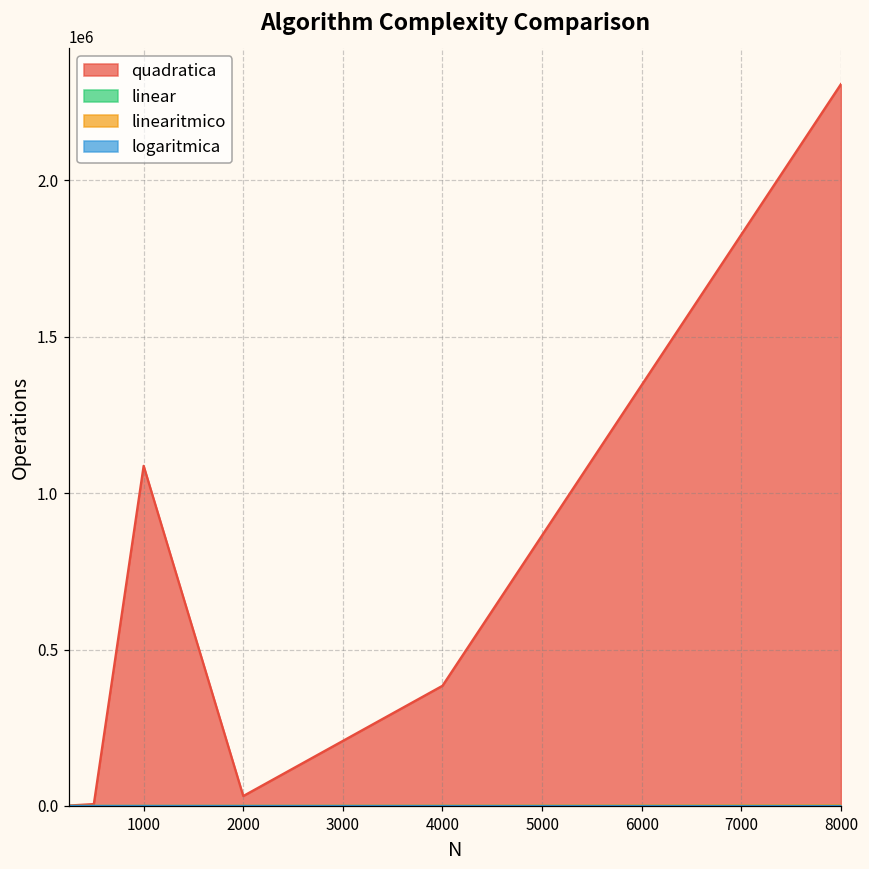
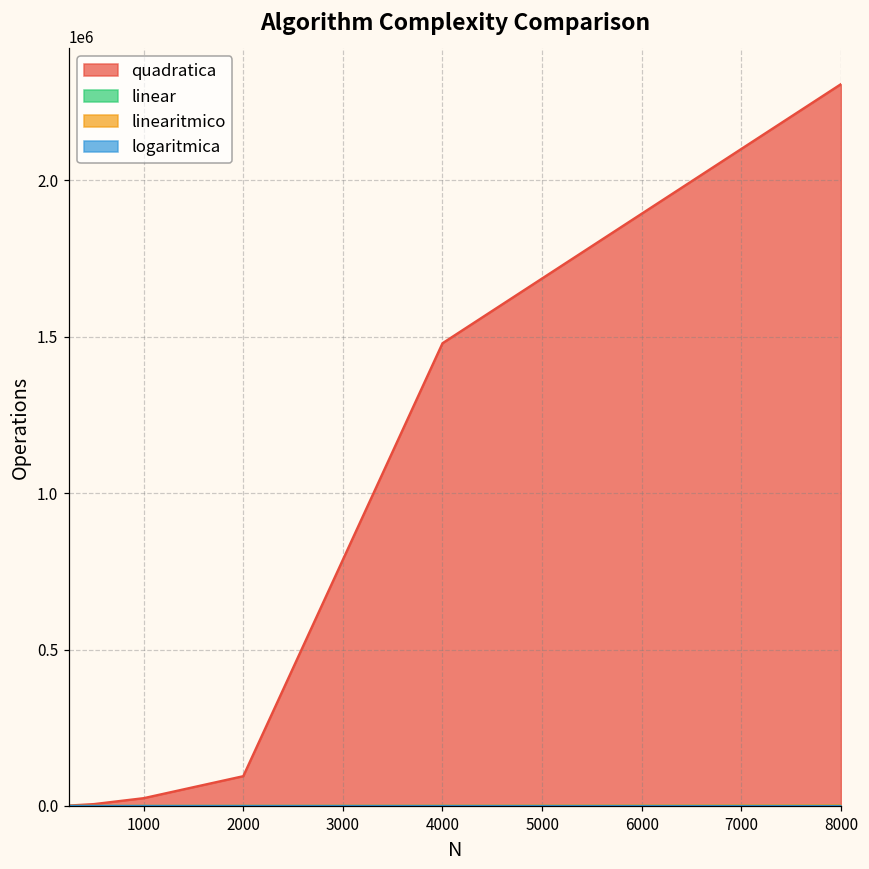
  {
    "quadratica": {
-     "1000": 1090000,
-     "2000": 30000,
-     "4000": 380000,
+     "1000": 30000,
+     "2000": 100000,
+     "4000": 1480000,
      "8000": 2310000
    }
  }
